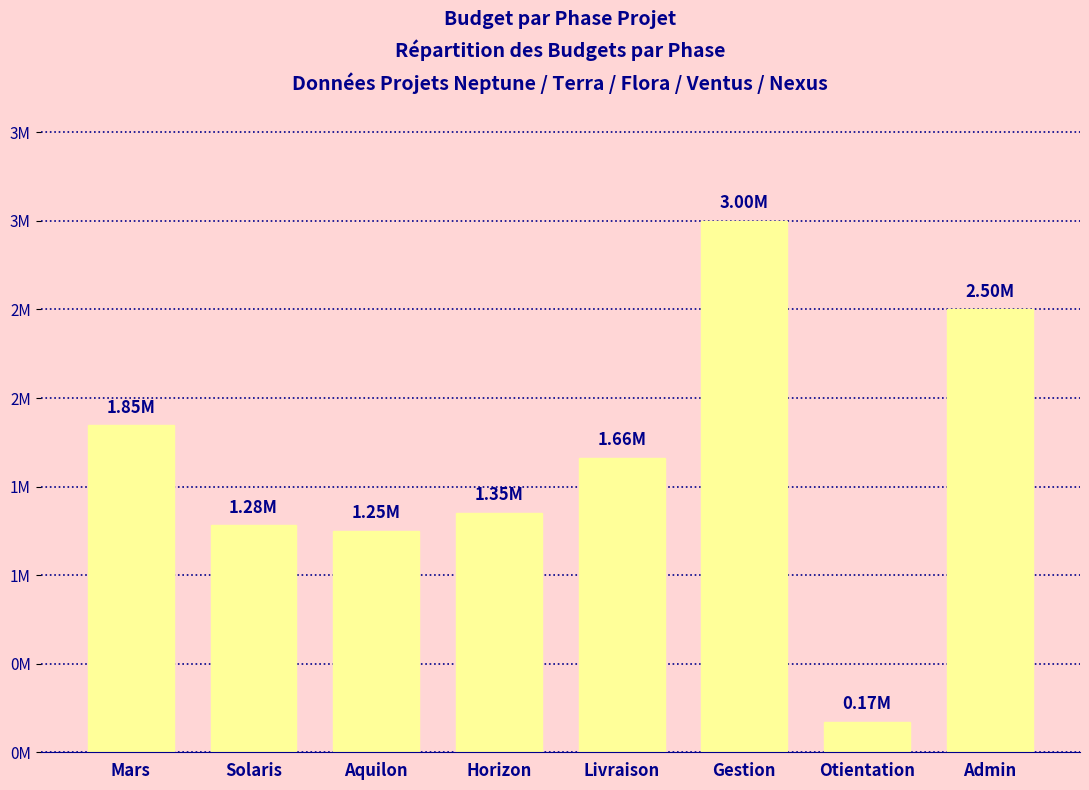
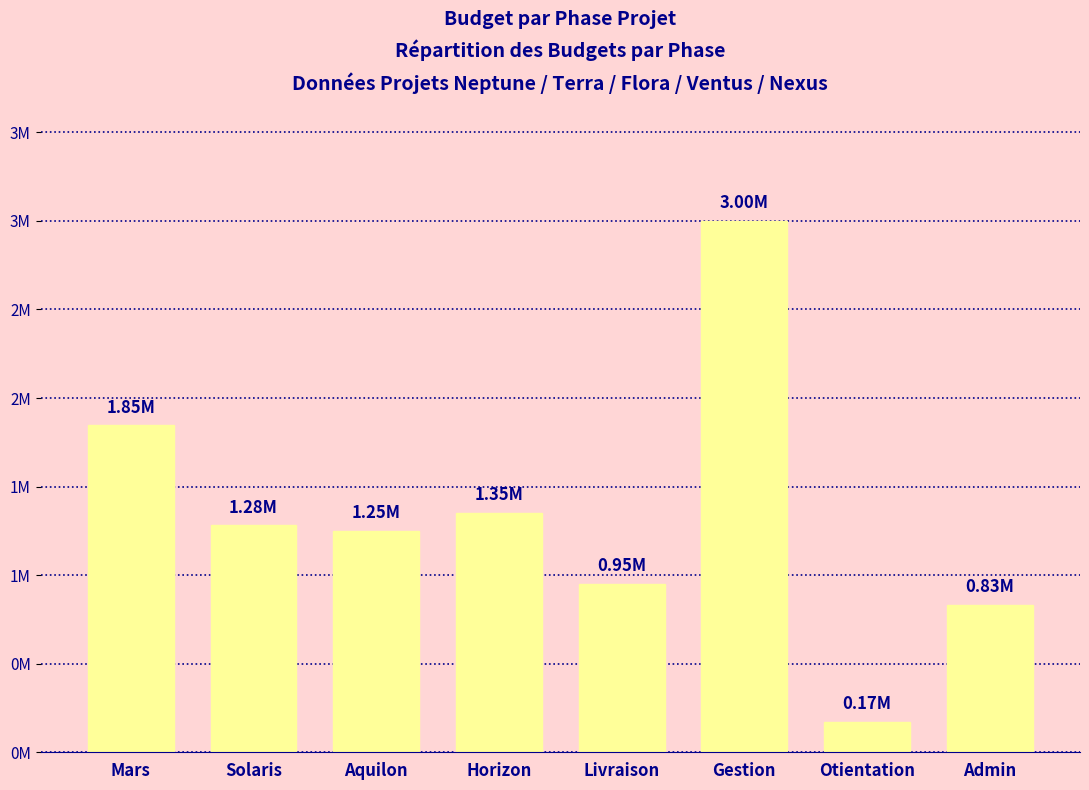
  {
    "Mars": "1.85M",
    "Solaris": "1.28M",
    "Aquilon": "1.25M",
    "Horizon": "1.35M",
-   "Livraison": "1.66M",
+   "Livraison": "0.95M",
    "Gestion": "3.00M",
    "Otientation": "0.17M",
-   "Admin": "2.50M"
+   "Admin": "0.83M"
  }
